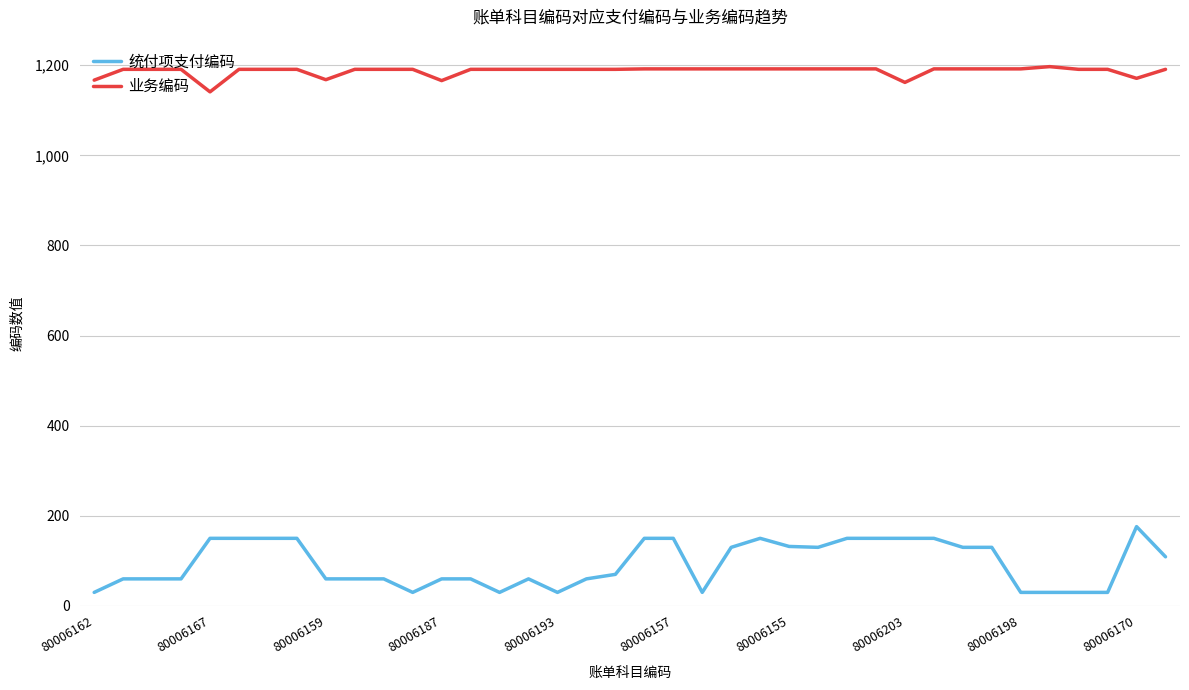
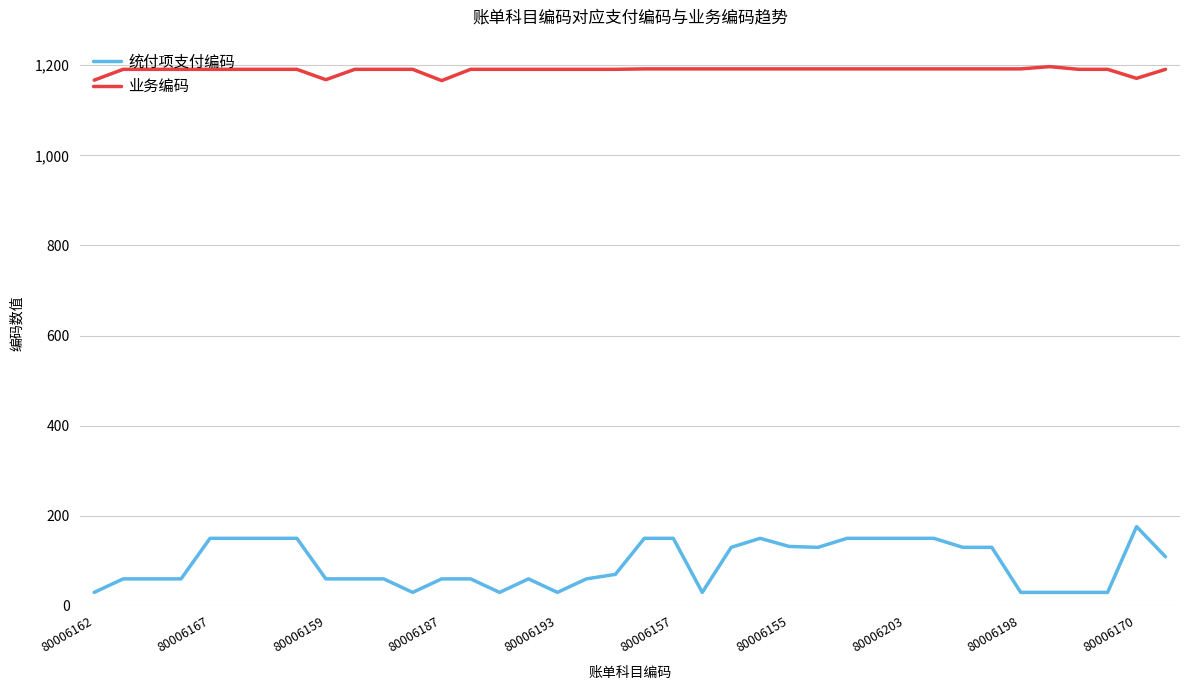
  {
    "统付项支付编码": {
      "80006162": "30",
      "80006167": "150",
      "80006159": "60",
      "80006187": "60",
      "80006193": "30",
      "80006157": "150",
      "80006155": "130",
      "80006203": "150",
      "80006198": "30",
      "80006170": "180"
    },
    "业务编码": {
      "80006162": "1,170",
-     "80006167": "1,140",
+     "80006167": "1,190",
      "80006159": "1,170",
      "80006187": "1,170",
      "80006193": "1,190",
      "80006157": "1,190",
      "80006155": "1,190",
-     "80006203": "1,160",
+     "80006203": "1,190",
      "80006198": "1,190",
      "80006170": "1,170"
    }
  }
